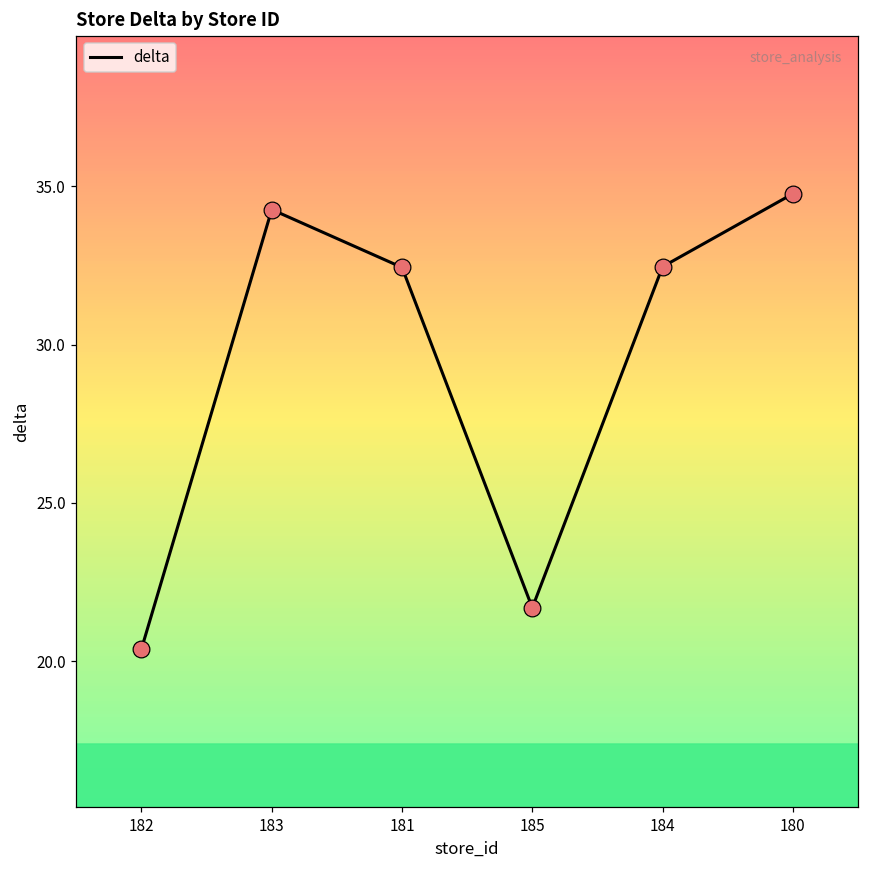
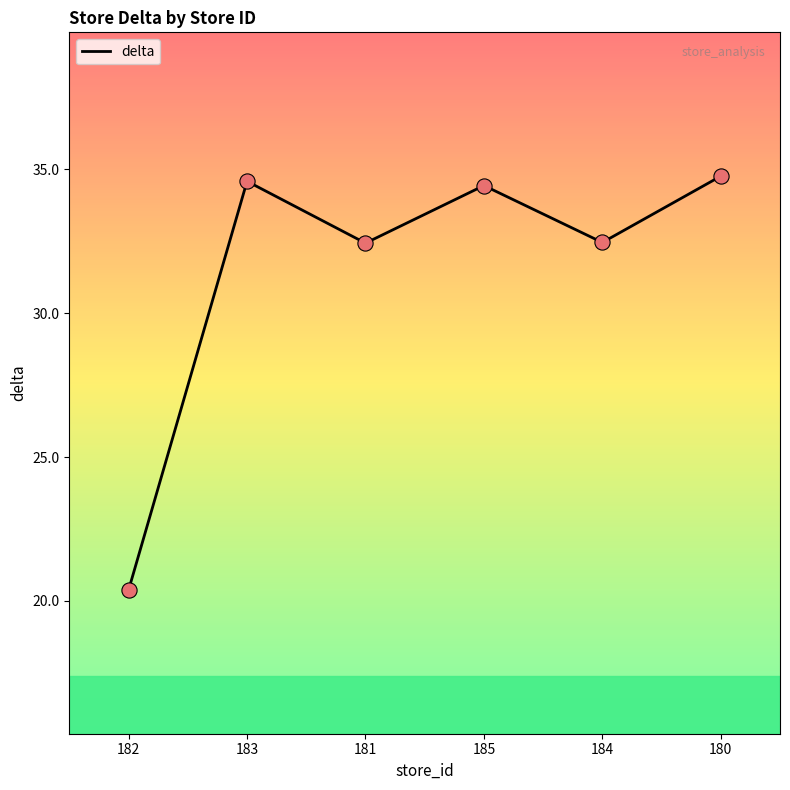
  {
    "182": 20.4,
-   "183": 34.3,
+   "183": 34.6,
    "181": 32.4,
-   "185": 21.7,
+   "185": 34.4,
    "184": 32.5,
    "180": 34.8
  }
